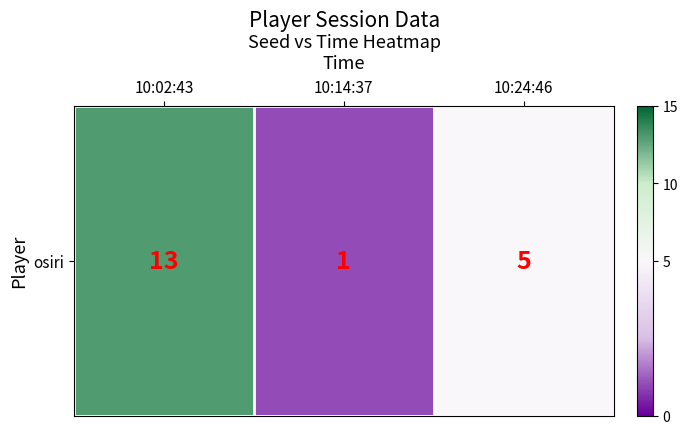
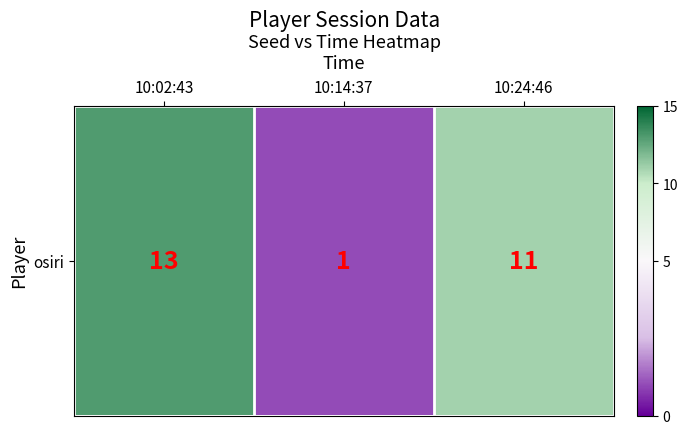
  {
    "osiri": {
      "10:02:43": 13,
      "10:14:37": 1,
-     "10:24:46": 5
+     "10:24:46": 11
    }
  }
